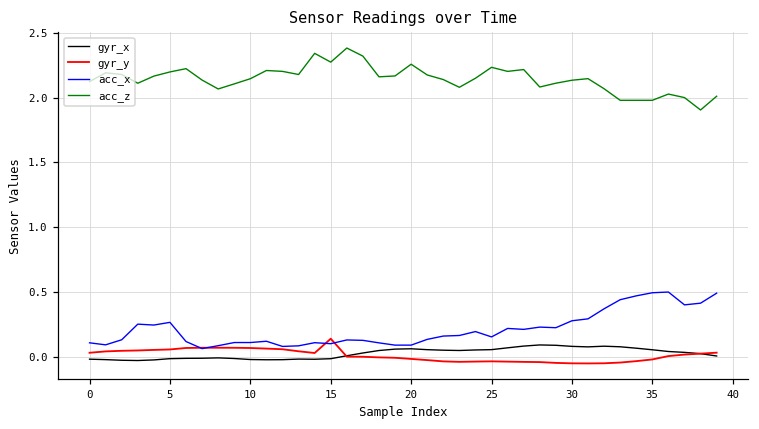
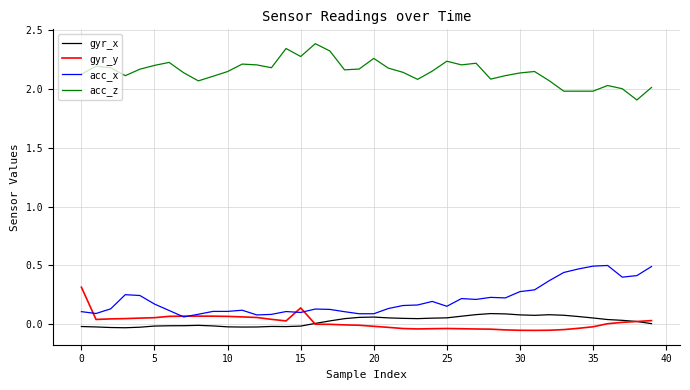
  {
    "gyr_x": {
      "0": -0.02,
      "5": -0.01,
      "10": -0.02,
      "15": -0.01,
      "20": 0.06,
      "25": 0.06,
      "30": 0.08,
      "35": 0.05
    },
    "gyr_y": {
-     "0": 0.03,
+     "0": 0.32,
      "5": 0.06,
      "10": 0.07,
      "15": 0.14,
      "20": -0.02,
      "25": -0.04,
      "30": -0.05,
      "35": -0.02
    },
    "acc_x": {
      "0": 0.11,
-     "5": 0.27,
+     "5": 0.17,
      "10": 0.11,
      "15": 0.10,
      "20": 0.09,
      "25": 0.15,
      "30": 0.28,
      "35": 0.49
    },
    "acc_z": {
      "5": 2.20,
      "10": 2.15,
      "15": 2.27,
      "20": 2.26,
      "25": 2.23,
      "30": 2.13,
      "35": 1.98
    }
  }
